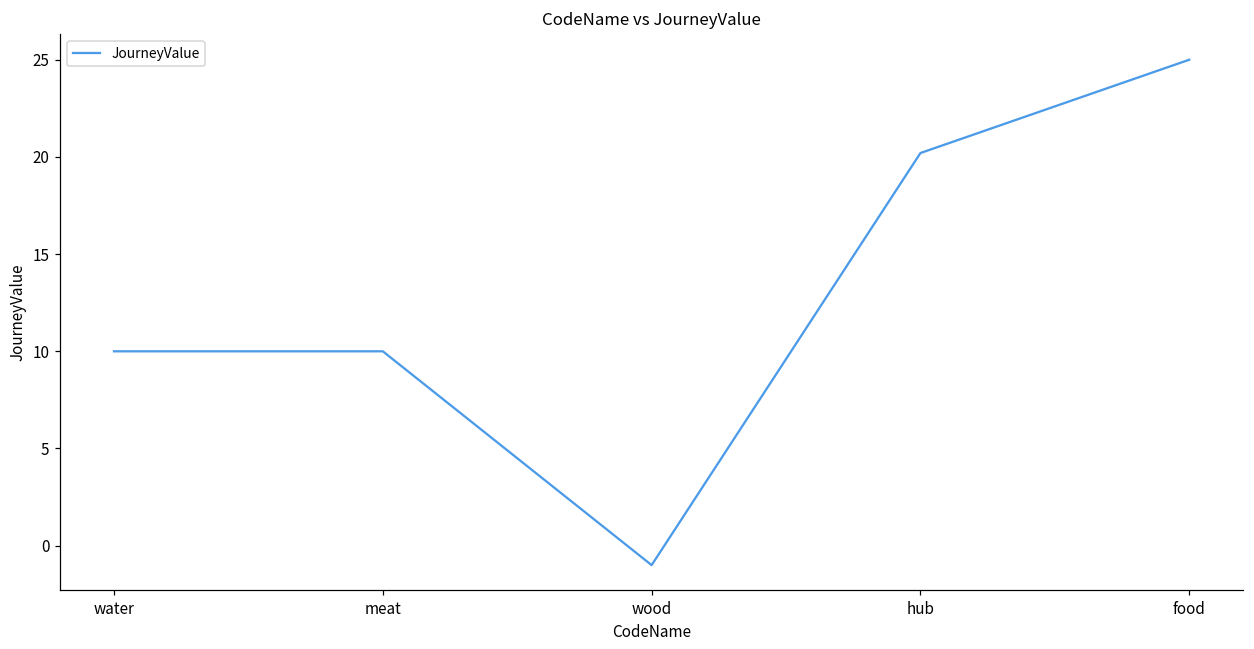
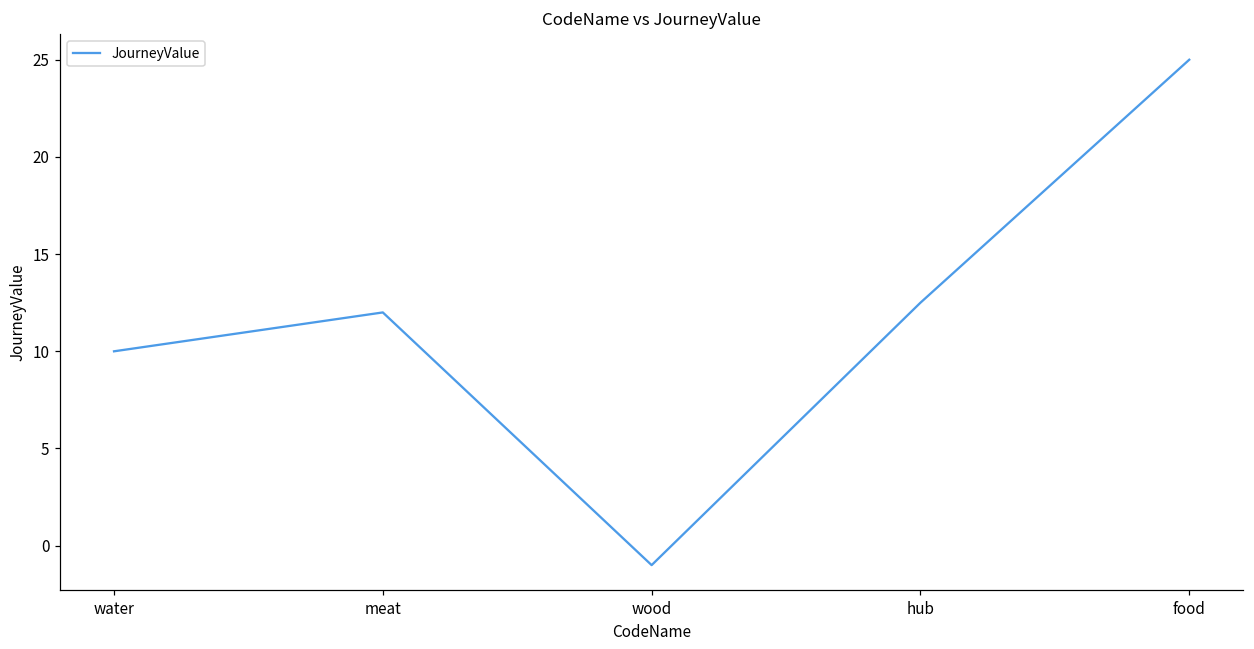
  {
    "water": 10.0,
-   "meat": 10,
+   "meat": 12,
    "wood": -1.0,
-   "hub": 20.2,
+   "hub": 12.5,
    "food": 25.0
  }
